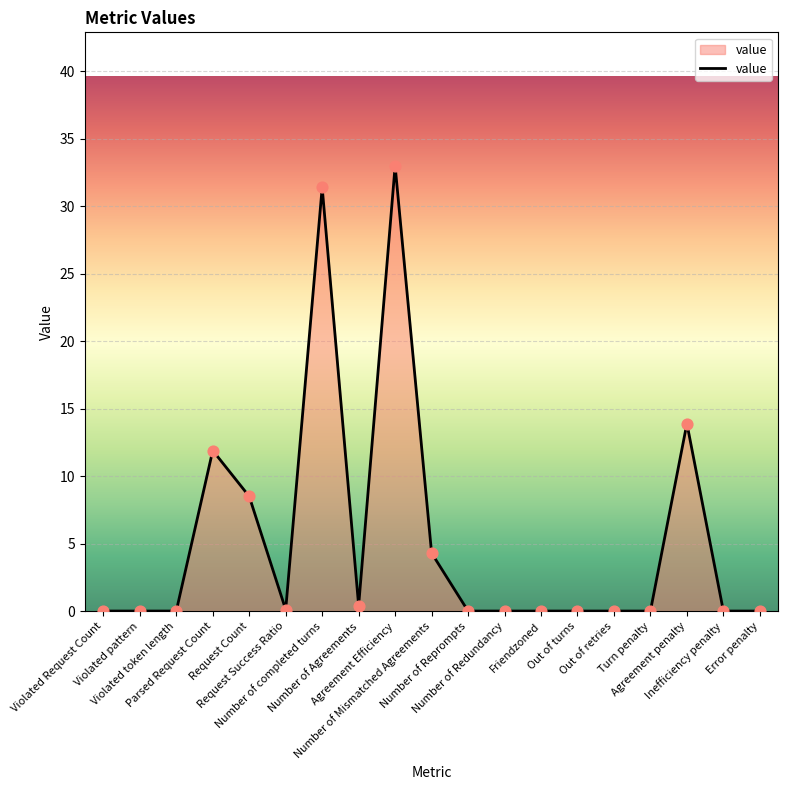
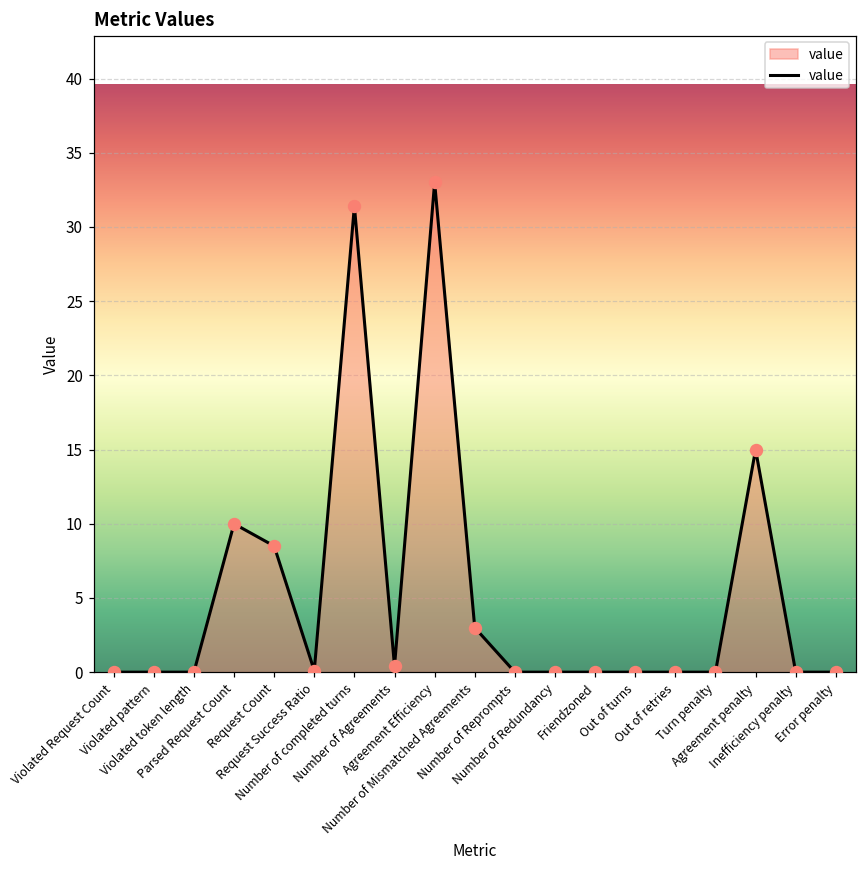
  {
    "Violated Request Count": 0.0,
    "Violated pattern": 0.0,
    "Violated token length": 0.0,
-   "Parsed Request Count": 11.9,
+   "Parsed Request Count": 10.0,
    "Request Count": 8.5,
    "Request Success Ratio": 0.1,
    "Number of completed turns": 31.4,
    "Number of Agreements": 0.4,
    "Agreement Efficiency": 33.0,
-   "Number of Mismatched Agreements": 4.3,
+   "Number of Mismatched Agreements": 3.0,
    "Number of Reprompts": 0.0,
    "Number of Redundancy": 0.0,
    "Friendzoned": 0.0,
    "Out of turns": 0.0,
    "Out of retries": 0.0,
    "Turn penalty": 0.0,
-   "Agreement penalty": 13.9,
+   "Agreement penalty": 15.0,
    "Inefficiency penalty": 0.0,
    "Error penalty": 0.0
  }
